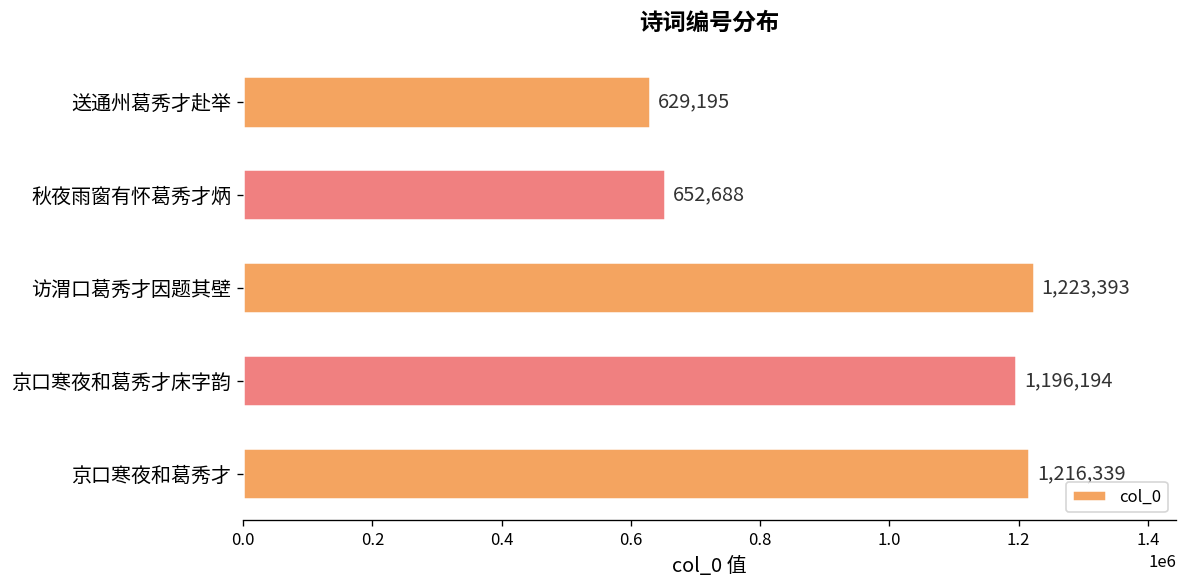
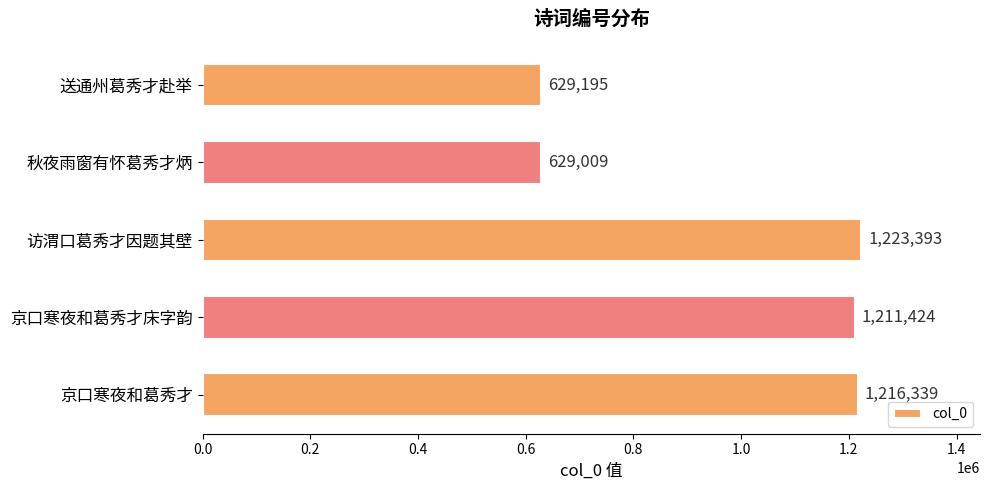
  {
    "送通州葛秀才赴举": "629,195",
-   "秋夜雨窗有怀葛秀才炳": "652,688",
+   "秋夜雨窗有怀葛秀才炳": "629,009",
    "访渭口葛秀才因题其壁": "1,223,393",
-   "京口寒夜和葛秀才床字韵": "1,196,194"
+   "京口寒夜和葛秀才床字韵": "1,211,424"
  }
